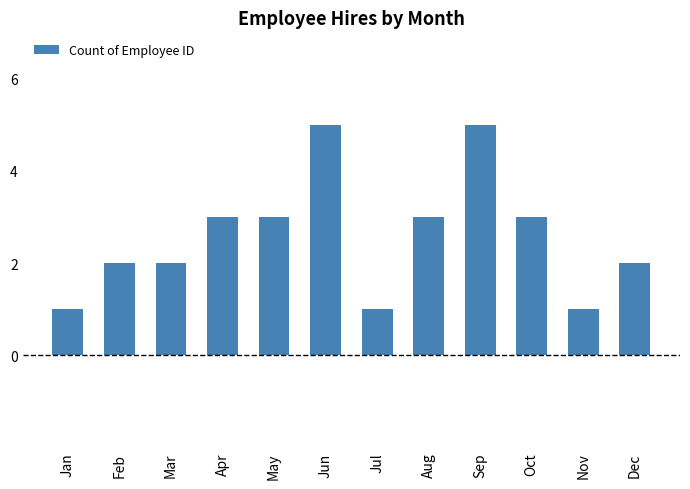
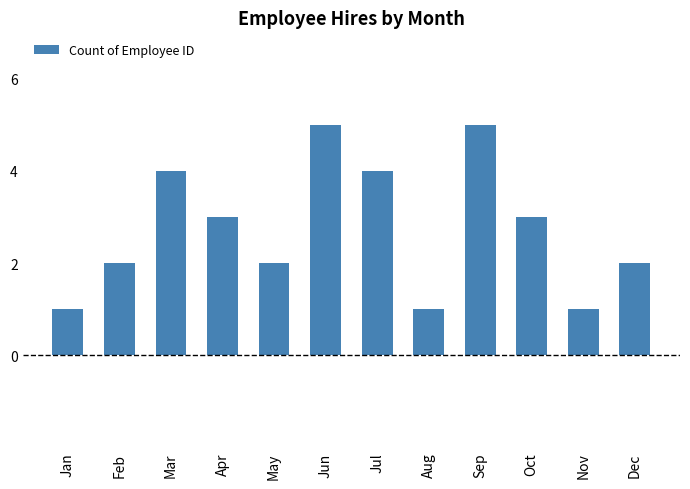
  {
    "Jan": 1,
    "Feb": 2,
-   "Mar": 2,
+   "Mar": 4,
    "Apr": 3,
-   "May": 3,
+   "May": 2,
    "Jun": 5,
-   "Jul": 1,
-   "Aug": 3,
+   "Jul": 4,
+   "Aug": 1,
    "Sep": 5,
    "Oct": 3,
    "Nov": 1,
    "Dec": 2
  }
